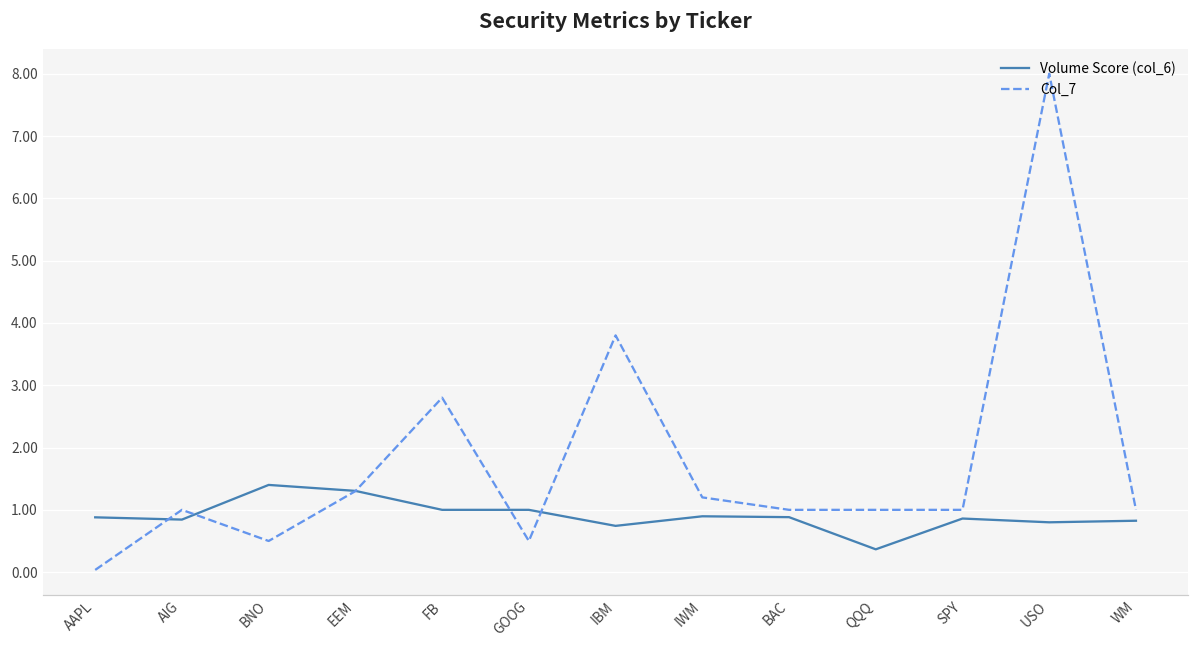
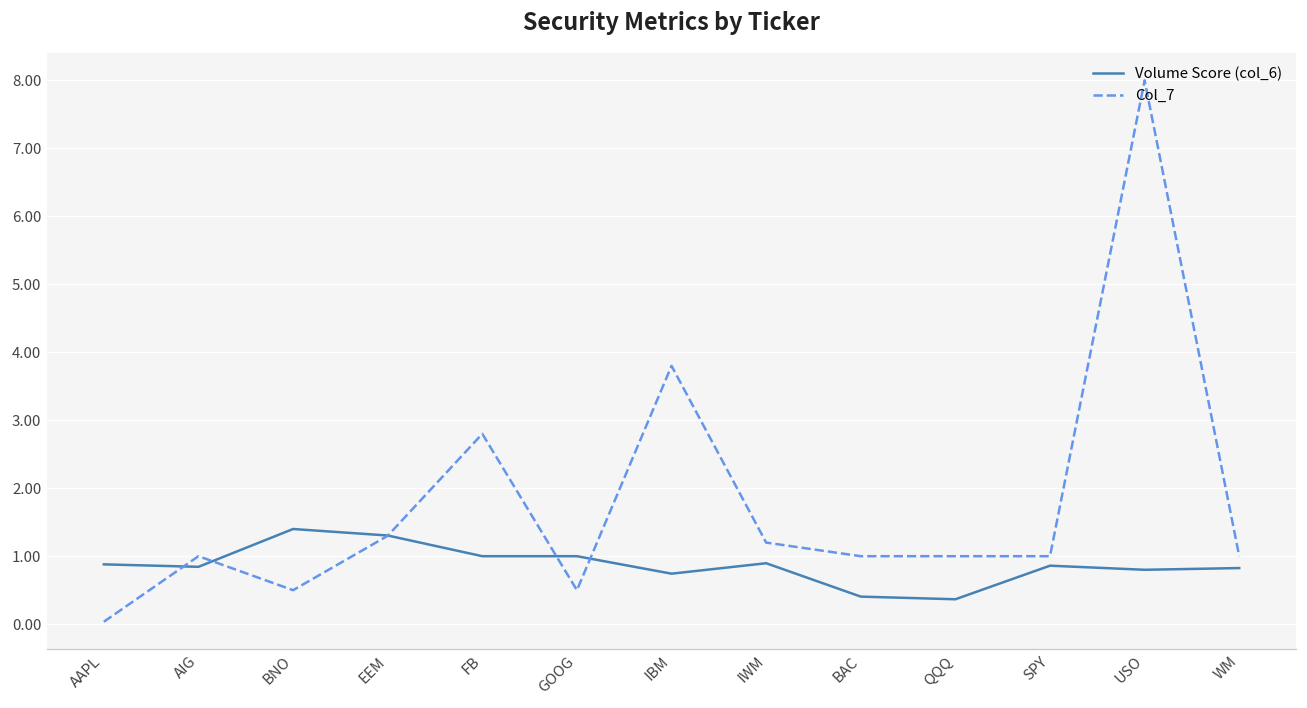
  {
    "Volume Score (col_6)": {
      "AAPL": 0.9,
      "AIG": 0.8,
      "BNO": 1.4,
      "FB": 1.0,
      "GOOG": 1.0,
      "IBM": 0.7,
      "IWM": 0.9,
-     "BAC": 0.9,
+     "BAC": 0.4,
      "QQQ": 0.4,
      "SPY": 0.9,
      "USO": 0.8,
      "WM": 0.8
    },
    "Col_7": {
      "AAPL": 0.0,
      "AIG": 1.0,
      "BNO": 0.5,
      "FB": 2.8,
      "GOOG": 0.5,
      "IBM": 3.8,
      "IWM": 1.2,
      "BAC": 1.0,
      "QQQ": 1.0,
      "SPY": 1.0,
      "USO": 8.0,
      "WM": 1.0
    }
  }
